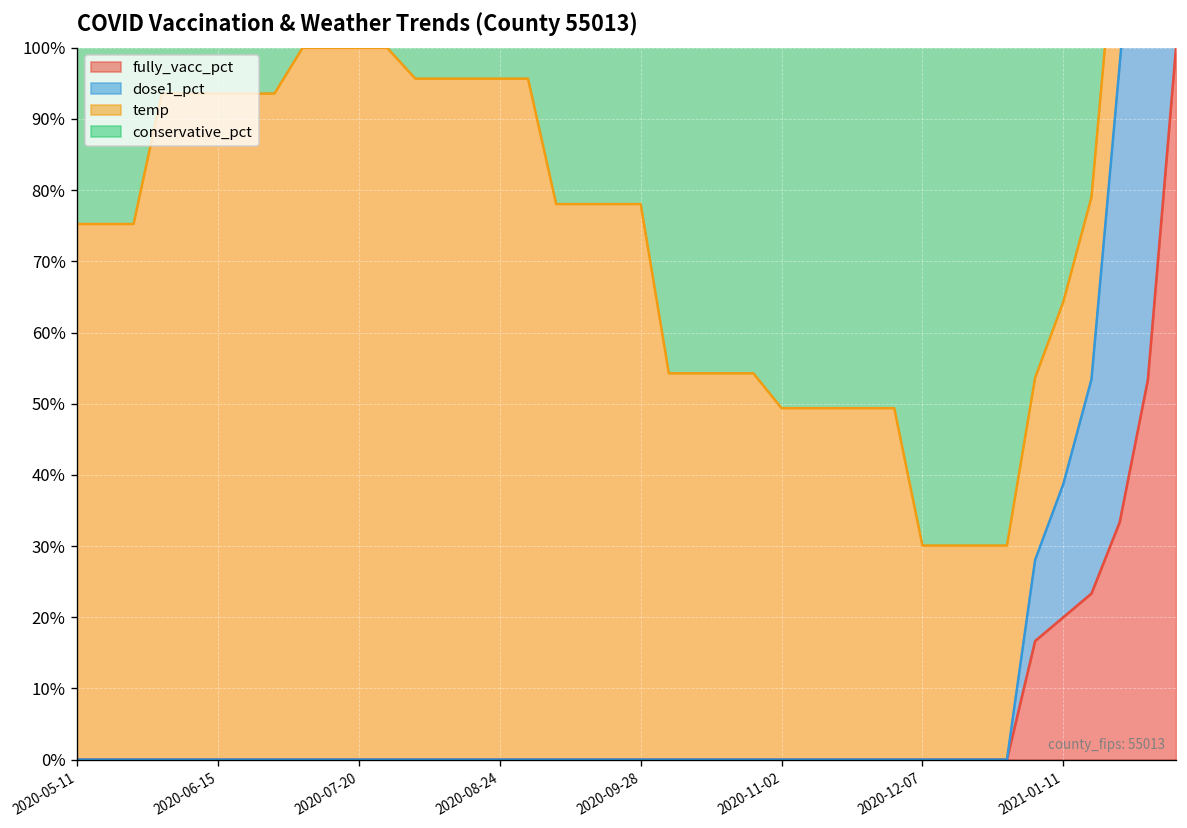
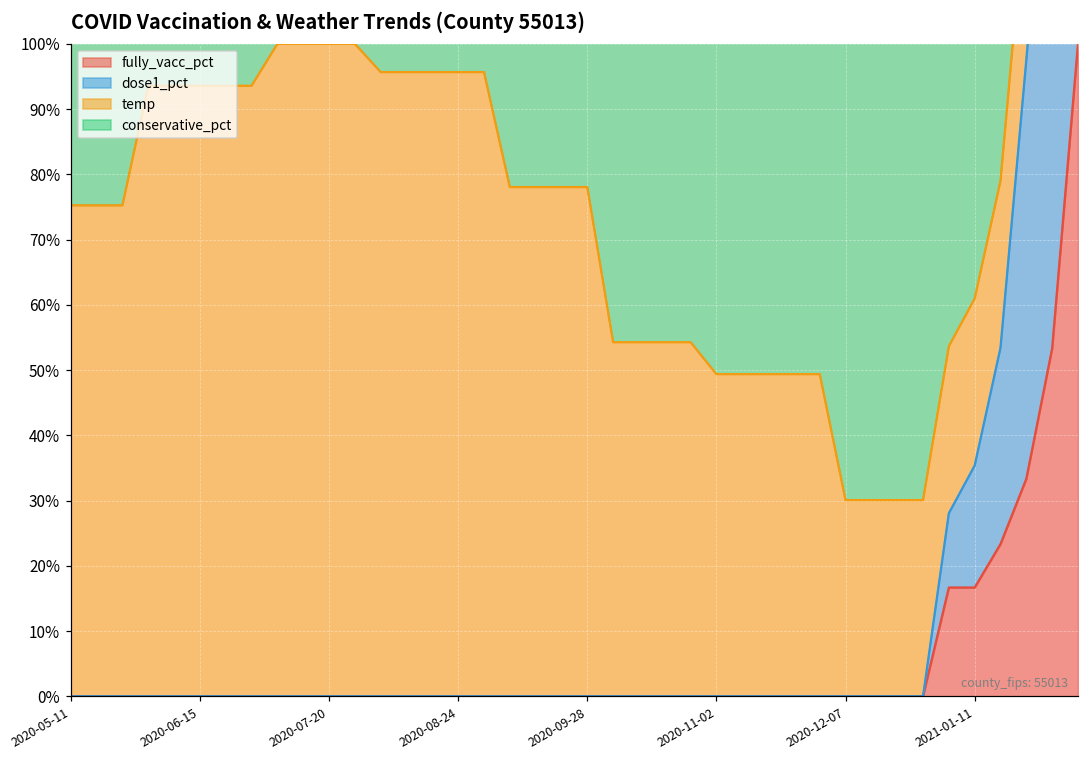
  {
    "fully_vacc_pct": {
-     "2021-01-11": "20%"
+     "2021-01-11": "17%"
    },
    "dose1_pct": {
      "2021-01-11": "19%"
    },
    "temp": {
      "2020-05-11": "75%",
      "2020-07-20": "100%",
      "2020-08-24": "96%",
      "2020-09-28": "78%",
      "2020-11-02": "49%",
      "2020-12-07": "30%",
      "2021-01-11": "26%"
    }
  }
